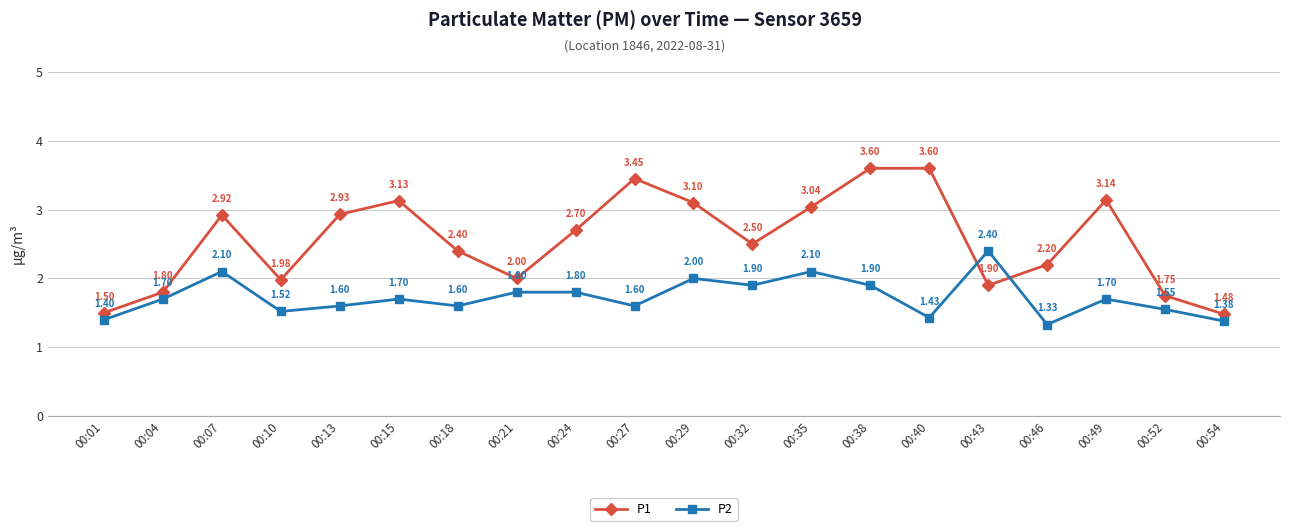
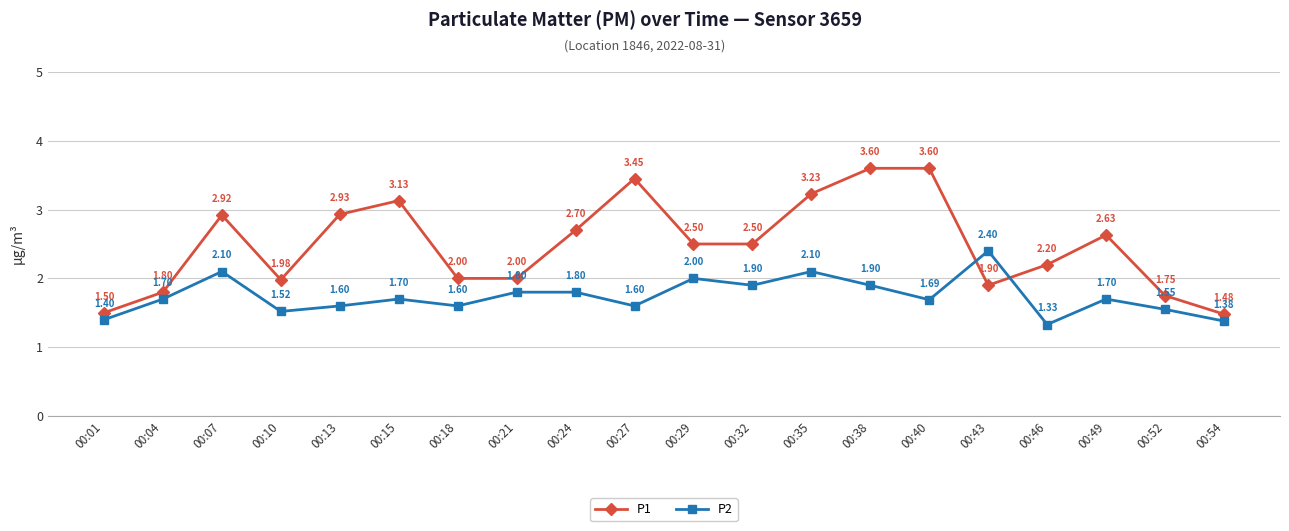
  {
    "P1": {
      "00:07": 2.92,
      "00:10": 1.98,
      "00:13": 2.93,
      "00:15": 3.13,
-     "00:18": 2.40,
+     "00:18": 2.00,
      "00:21": 2.00,
      "00:24": 2.70,
      "00:27": 3.45,
-     "00:29": 3.10,
+     "00:29": 2.50,
      "00:32": 2.50,
-     "00:35": 3.04,
+     "00:35": 3.23,
      "00:38": 3.60,
      "00:40": 3.60,
      "00:43": 1.90,
      "00:46": 2.20,
-     "00:49": 3.14,
+     "00:49": 2.63,
      "00:52": 1.75
    },
    "P2": {
      "00:07": 2.10,
      "00:10": 1.52,
      "00:13": 1.60,
      "00:15": 1.70,
      "00:18": 1.60,
      "00:24": 1.80,
      "00:27": 1.60,
      "00:29": 2.00,
      "00:32": 1.90,
      "00:35": 2.10,
      "00:38": 1.90,
-     "00:40": 1.43,
+     "00:40": 1.69,
      "00:43": 2.40,
      "00:46": 1.33,
      "00:49": 1.70
    }
  }
